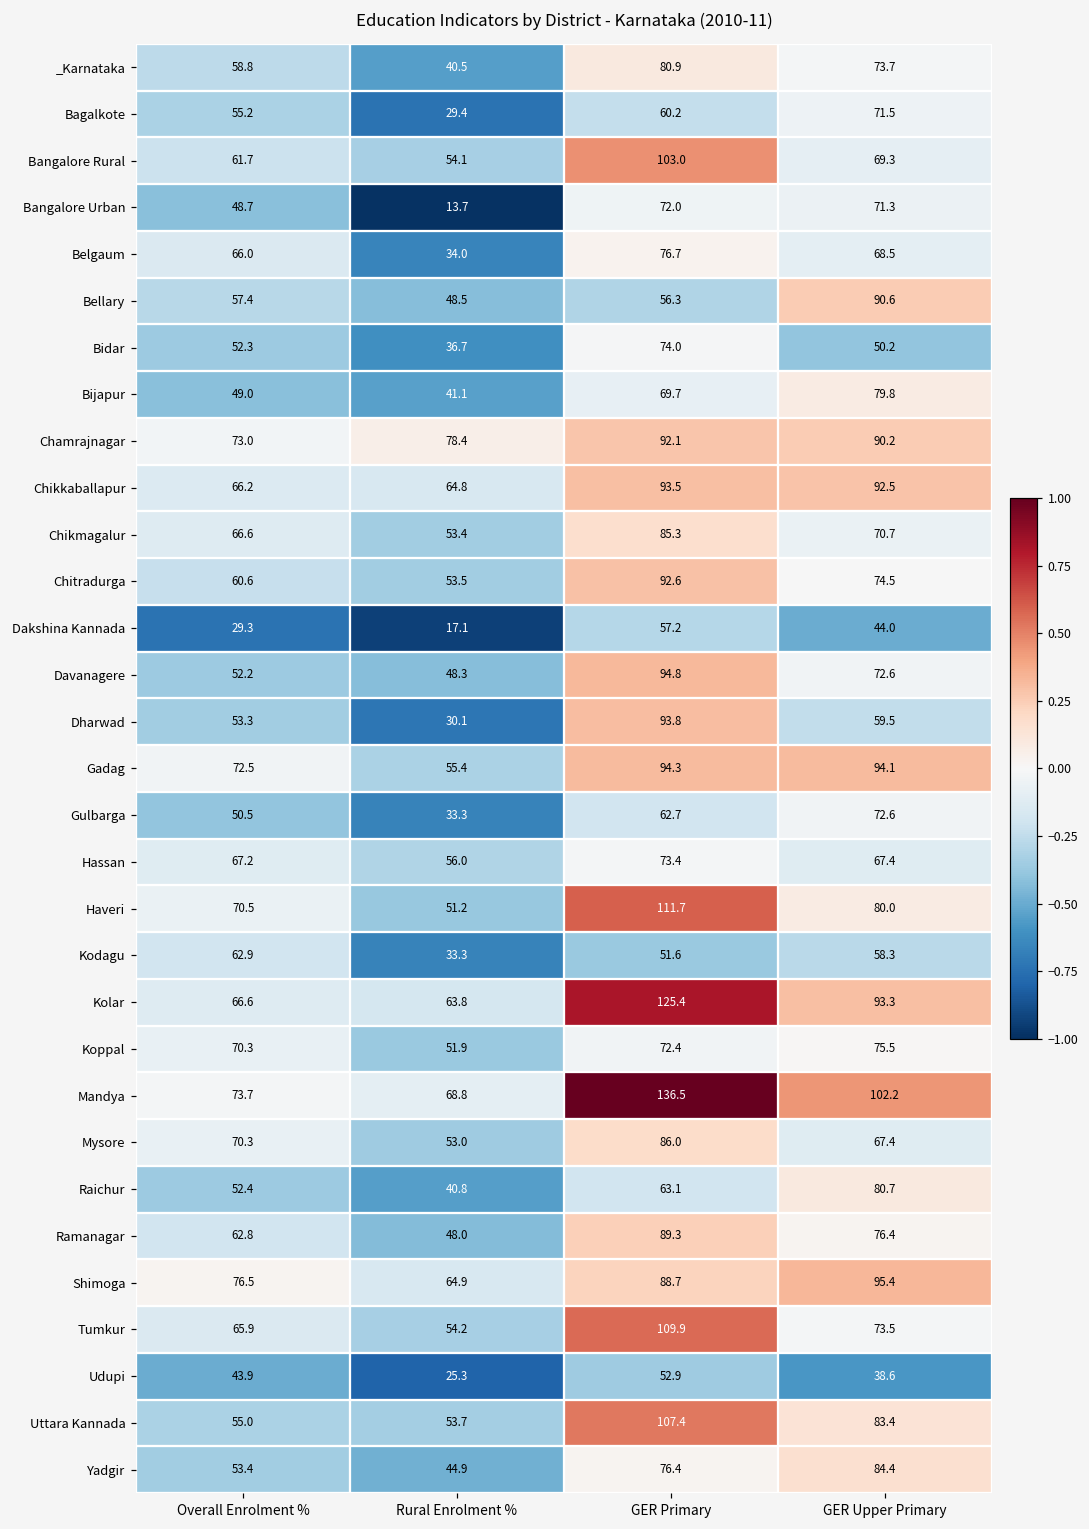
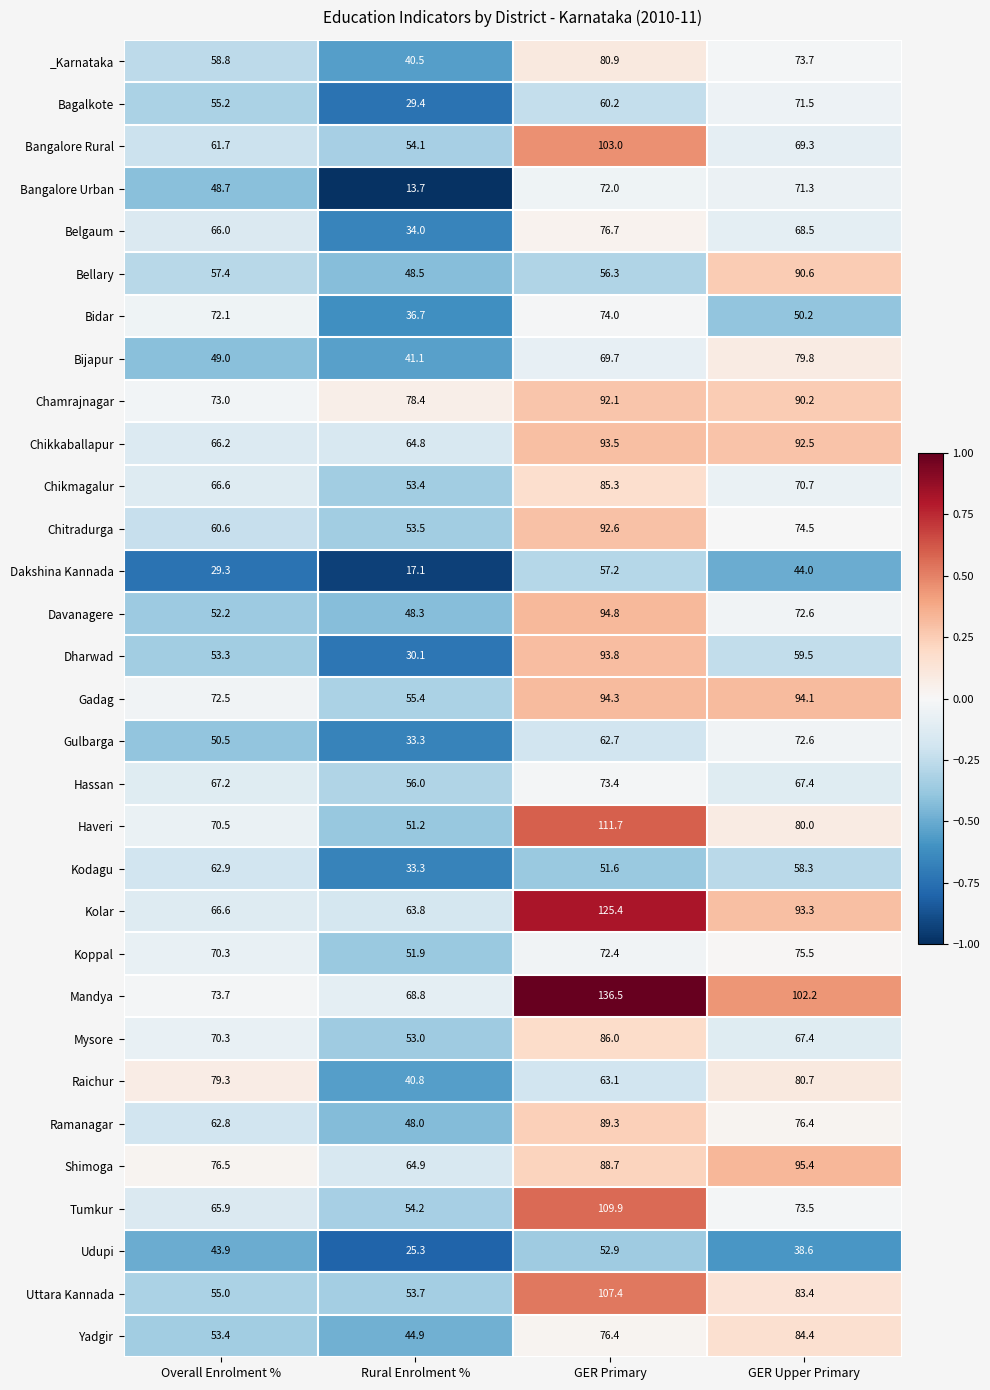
  {
    "_Karnataka": {
      "Overall Enrolment %": 58.8,
      "Rural Enrolment %": 40.5,
      "GER Primary": 80.9,
      "GER Upper Primary": 73.7
    },
    "Bagalkote": {
      "Overall Enrolment %": 55.2,
      "Rural Enrolment %": 29.4,
      "GER Primary": 60.2,
      "GER Upper Primary": 71.5
    },
    "Bangalore Rural": {
      "Overall Enrolment %": 61.7,
      "Rural Enrolment %": 54.1,
      "GER Primary": 103.0,
      "GER Upper Primary": 69.3
    },
    "Bangalore Urban": {
      "Overall Enrolment %": 48.7,
      "Rural Enrolment %": 13.7,
      "GER Primary": 72.0,
      "GER Upper Primary": 71.3
    },
    "Belgaum": {
      "Overall Enrolment %": 66.0,
      "Rural Enrolment %": 34.0,
      "GER Primary": 76.7,
      "GER Upper Primary": 68.5
    },
    "Bellary": {
      "Overall Enrolment %": 57.4,
      "Rural Enrolment %": 48.5,
      "GER Primary": 56.3,
      "GER Upper Primary": 90.6
    },
    "Bidar": {
-     "Overall Enrolment %": 52.3,
+     "Overall Enrolment %": 72.1,
      "Rural Enrolment %": 36.7,
      "GER Primary": 74.0,
      "GER Upper Primary": 50.2
    },
    "Bijapur": {
      "Overall Enrolment %": 49.0,
      "Rural Enrolment %": 41.1,
      "GER Primary": 69.7,
      "GER Upper Primary": 79.8
    },
    "Chamrajnagar": {
      "Overall Enrolment %": 73.0,
      "Rural Enrolment %": 78.4,
      "GER Primary": 92.1,
      "GER Upper Primary": 90.2
    },
    "Chikkaballapur": {
      "Overall Enrolment %": 66.2,
      "Rural Enrolment %": 64.8,
      "GER Primary": 93.5,
      "GER Upper Primary": 92.5
    },
    "Chikmagalur": {
      "Overall Enrolment %": 66.6,
      "Rural Enrolment %": 53.4,
      "GER Primary": 85.3,
      "GER Upper Primary": 70.7
    },
    "Chitradurga": {
      "Overall Enrolment %": 60.6,
      "Rural Enrolment %": 53.5,
      "GER Primary": 92.6,
      "GER Upper Primary": 74.5
    },
    "Dakshina Kannada": {
      "Overall Enrolment %": 29.3,
      "Rural Enrolment %": 17.1,
      "GER Primary": 57.2,
      "GER Upper Primary": 44.0
    },
    "Davanagere": {
      "Overall Enrolment %": 52.2,
      "Rural Enrolment %": 48.3,
      "GER Primary": 94.8,
      "GER Upper Primary": 72.6
    },
    "Dharwad": {
      "Overall Enrolment %": 53.3,
      "Rural Enrolment %": 30.1,
      "GER Primary": 93.8,
      "GER Upper Primary": 59.5
    },
    "Gadag": {
      "Overall Enrolment %": 72.5,
      "Rural Enrolment %": 55.4,
      "GER Primary": 94.3,
      "GER Upper Primary": 94.1
    },
    "Gulbarga": {
      "Overall Enrolment %": 50.5,
      "Rural Enrolment %": 33.3,
      "GER Primary": 62.7,
      "GER Upper Primary": 72.6
    },
    "Hassan": {
      "Overall Enrolment %": 67.2,
      "Rural Enrolment %": 56.0,
      "GER Primary": 73.4,
      "GER Upper Primary": 67.4
    },
    "Haveri": {
      "Overall Enrolment %": 70.5,
      "Rural Enrolment %": 51.2,
      "GER Primary": 111.7,
      "GER Upper Primary": 80.0
    },
    "Kodagu": {
      "Overall Enrolment %": 62.9,
      "Rural Enrolment %": 33.3,
      "GER Primary": 51.6,
      "GER Upper Primary": 58.3
    },
    "Kolar": {
      "Overall Enrolment %": 66.6,
      "Rural Enrolment %": 63.8,
      "GER Primary": 125.4,
      "GER Upper Primary": 93.3
    },
    "Koppal": {
      "Overall Enrolment %": 70.3,
      "Rural Enrolment %": 51.9,
      "GER Primary": 72.4,
      "GER Upper Primary": 75.5
    },
    "Mandya": {
      "Overall Enrolment %": 73.7,
      "Rural Enrolment %": 68.8,
      "GER Primary": 136.5,
      "GER Upper Primary": 102.2
    },
    "Mysore": {
      "Overall Enrolment %": 70.3,
      "Rural Enrolment %": 53.0,
      "GER Primary": 86.0,
      "GER Upper Primary": 67.4
    },
    "Raichur": {
-     "Overall Enrolment %": 52.4,
+     "Overall Enrolment %": 79.3,
      "Rural Enrolment %": 40.8,
      "GER Primary": 63.1,
      "GER Upper Primary": 80.7
    },
    "Ramanagar": {
      "Overall Enrolment %": 62.8,
      "Rural Enrolment %": 48.0,
      "GER Primary": 89.3,
      "GER Upper Primary": 76.4
    },
    "Shimoga": {
      "Overall Enrolment %": 76.5,
      "Rural Enrolment %": 64.9,
      "GER Primary": 88.7,
      "GER Upper Primary": 95.4
    },
    "Tumkur": {
      "Overall Enrolment %": 65.9,
      "Rural Enrolment %": 54.2,
      "GER Primary": 109.9,
      "GER Upper Primary": 73.5
    },
    "Udupi": {
      "Overall Enrolment %": 43.9,
      "Rural Enrolment %": 25.3,
      "GER Primary": 52.9,
      "GER Upper Primary": 38.6
    },
    "Uttara Kannada": {
      "Overall Enrolment %": 55.0,
      "Rural Enrolment %": 53.7,
      "GER Primary": 107.4,
      "GER Upper Primary": 83.4
    },
    "Yadgir": {
      "Overall Enrolment %": 53.4,
      "Rural Enrolment %": 44.9,
      "GER Primary": 76.4,
      "GER Upper Primary": 84.4
    }
  }
